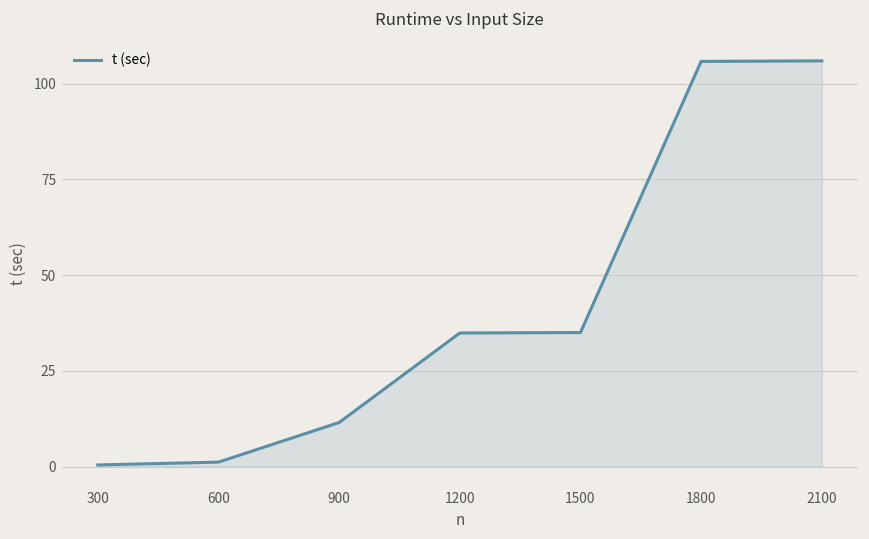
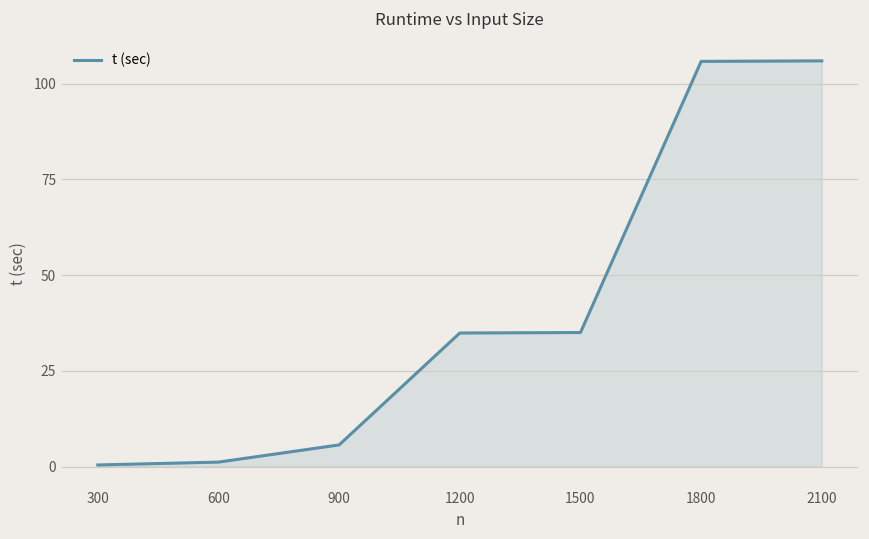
  {
    "300": 0,
    "600": 1,
-   "900": 12,
+   "900": 6,
    "1200": 35,
    "1500": 35,
    "1800": 106,
    "2100": 106
  }
